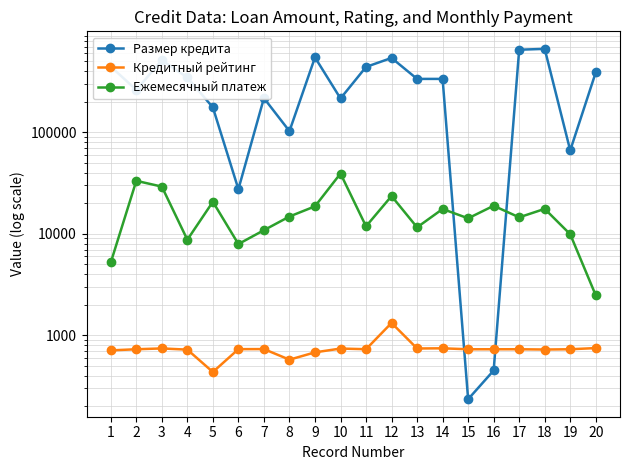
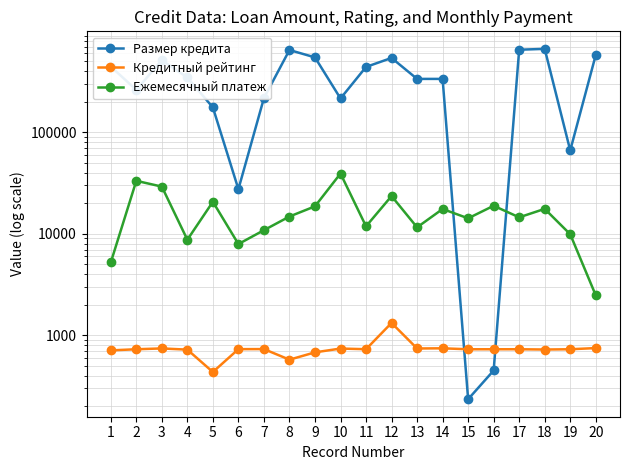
  {
    "Размер кредита": {
      "5": 180000,
      "6": 28000,
-     "8": 100000,
+     "8": 600000,
      "9": 500000,
      "10": 220000,
      "11": 400000,
      "12": 500000,
      "13": 340000,
      "14": 340000,
      "15": 230,
      "16": 400,
      "17": 700000,
      "18": 700000,
      "19": 70000,
-     "20": 390000
+     "20": 600000
    },
    "Кредитный рейтинг": {
      "1": 700,
      "2": 700,
      "3": 700,
      "4": 700,
      "5": 430,
      "6": 700,
      "7": 700,
      "8": 600,
      "9": 700,
      "10": 700,
      "11": 700,
      "12": 1300,
      "13": 700,
      "14": 700,
      "15": 700,
      "16": 700,
      "17": 700,
      "18": 700,
      "19": 700,
      "20": 700
    },
    "Ежемесячный платеж": {
      "1": 5000,
      "2": 33000,
      "3": 29000,
      "4": 9000,
      "5": 21000,
      "6": 8000,
      "7": 11000,
      "8": 15000,
      "9": 19000,
      "10": 39000,
      "11": 12000,
      "12": 24000,
      "13": 12000,
      "14": 18000,
      "15": 14000,
      "16": 19000,
      "17": 15000,
      "18": 18000,
      "19": 10000,
      "20": 2500
    }
  }
